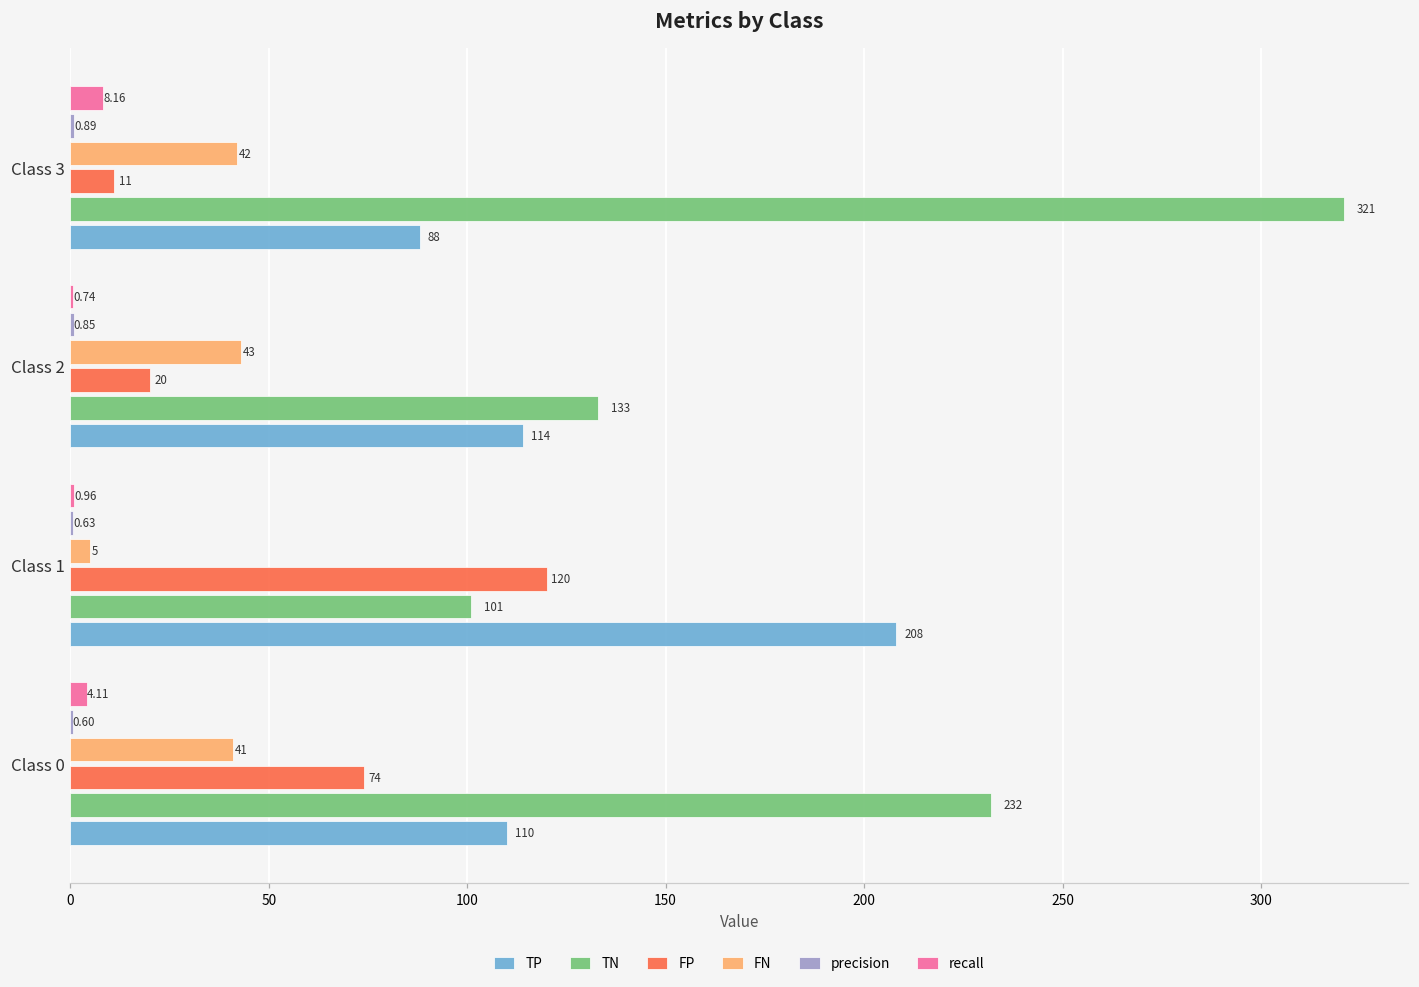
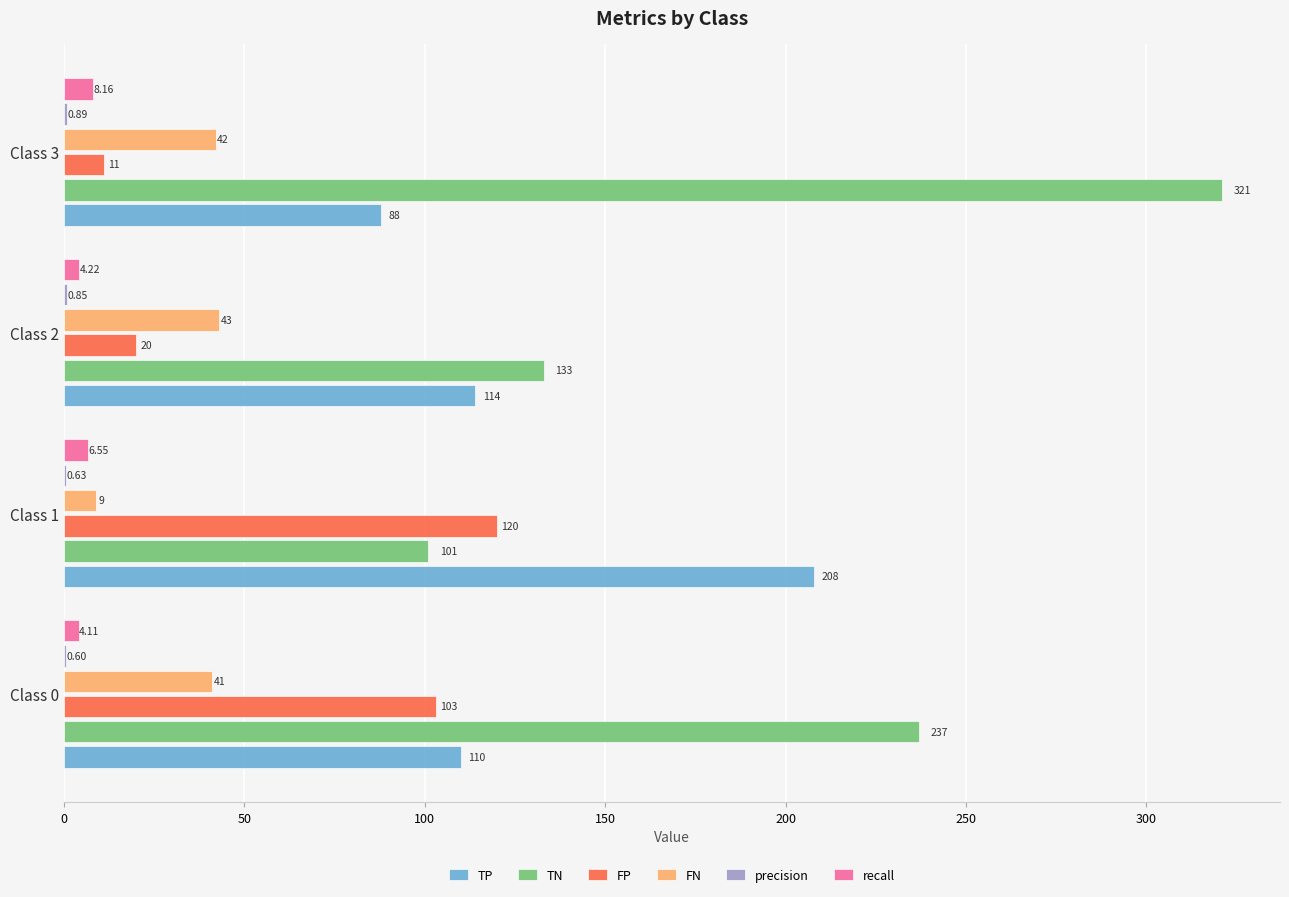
  {
    "TN": {
      "Class 3": 321,
      "Class 2": 133,
      "Class 1": 101,
-     "Class 0": 232
+     "Class 0": 237
    },
    "FP": {
      "Class 3": 11,
      "Class 2": 20,
      "Class 1": 120,
-     "Class 0": 74
+     "Class 0": 103
    },
    "FN": {
      "Class 3": 42,
      "Class 2": 43,
-     "Class 1": 5,
+     "Class 1": 9,
      "Class 0": 41
    },
    "recall": {
      "Class 3": 8.16,
-     "Class 2": 0.74,
-     "Class 1": 0.96,
+     "Class 2": 4.22,
+     "Class 1": 6.55,
      "Class 0": 4.11
    }
  }
